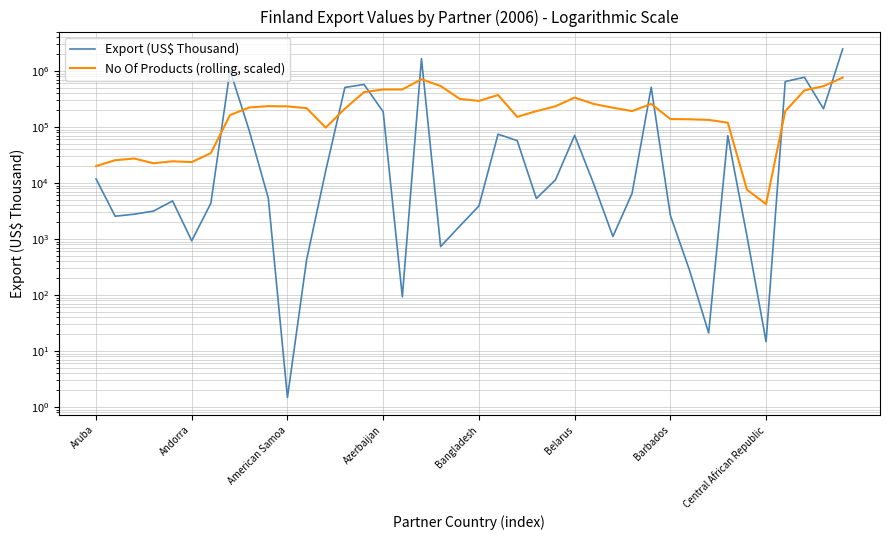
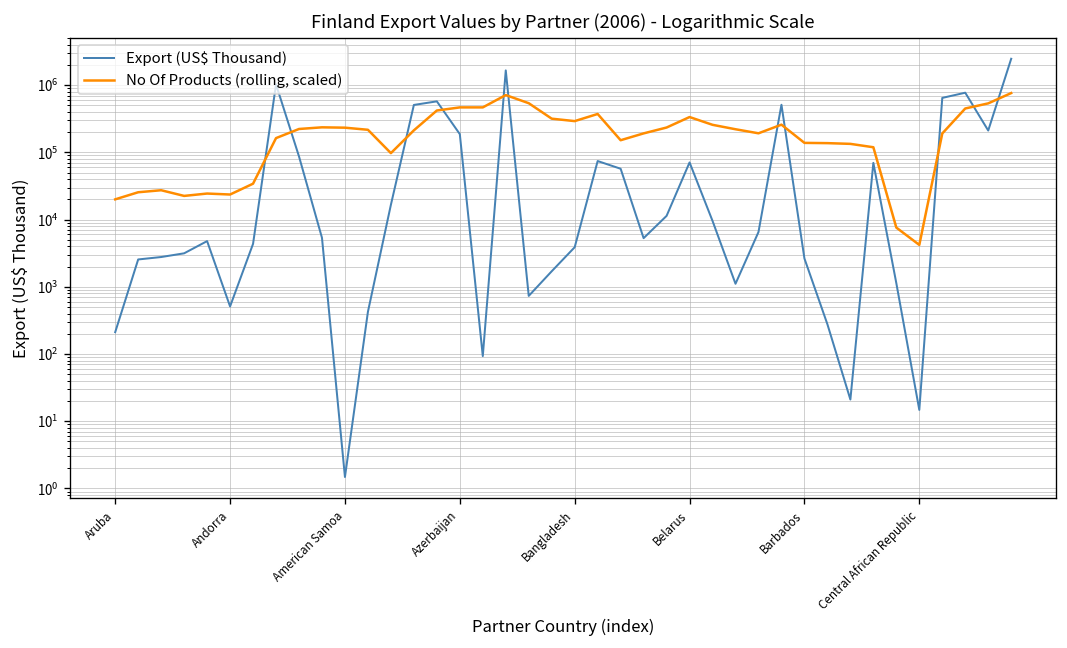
  {
    "Export (US$ Thousand)": {
-     "Aruba": 12000,
-     "Andorra": 900,
+     "Aruba": 210,
+     "Andorra": 500,
      "American Samoa": 1.5,
      "Azerbaijan": 190000,
      "Bangladesh": 4000,
      "Belarus": 70000,
      "Barbados": 3000,
      "Central African Republic": 15
    },
    "No Of Products (rolling, scaled)": {
      "Aruba": 20000,
      "Andorra": 24000,
      "American Samoa": 230000,
      "Azerbaijan": 500000,
      "Bangladesh": 300000,
      "Belarus": 300000,
      "Barbados": 140000,
      "Central African Republic": 4000
    }
  }
